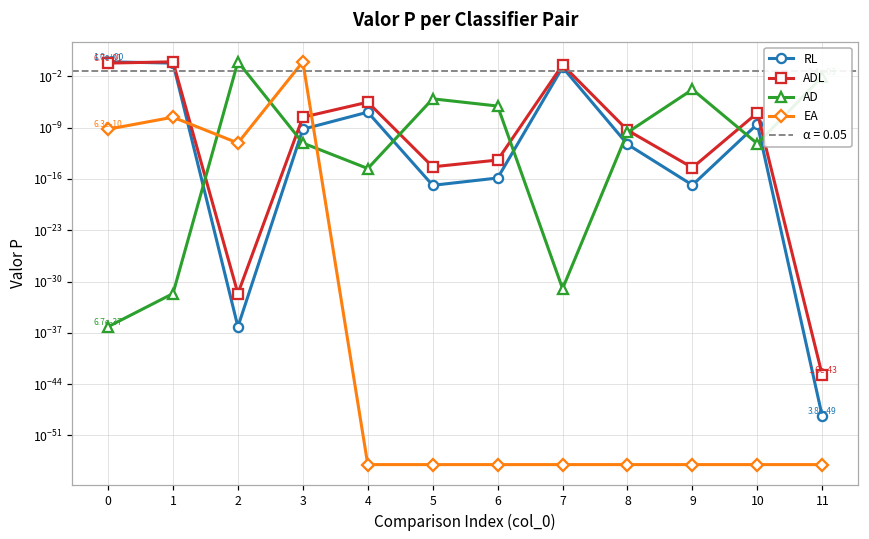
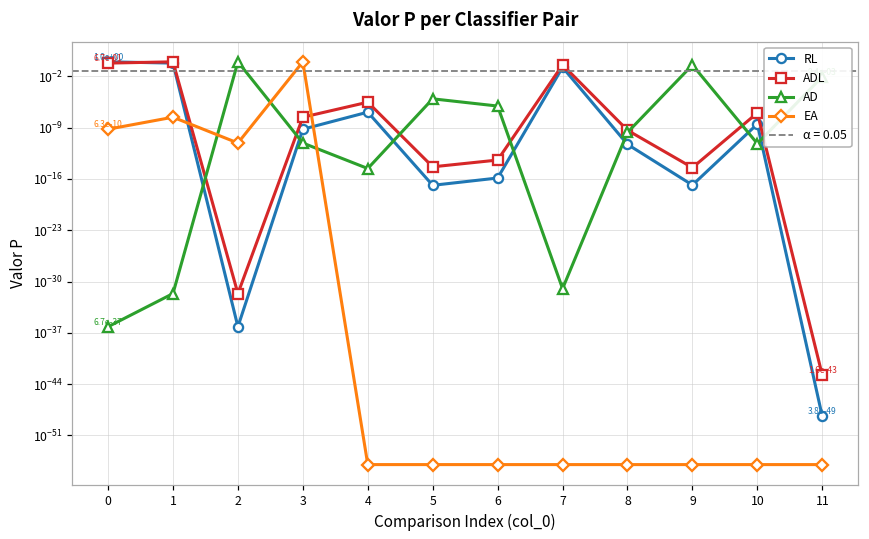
  {
    "RL": {
      "11": "3.8e-49"
    },
    "ADL": {
      "11": "1.6e-43"
    },
    "AD": {
      "1": "0.000000000000",
      "2": "1",
      "3": "0.00000000001",
      "4": "0.000000000000",
      "5": "0.00001",
      "6": "0.000001",
      "7": "0.000000000000",
-     "9": "0.0002",
+     "9": "0",
      "10": "0.00000000001"
    },
    "EA": {
      "0": "6.3e-10"
    }
  }
